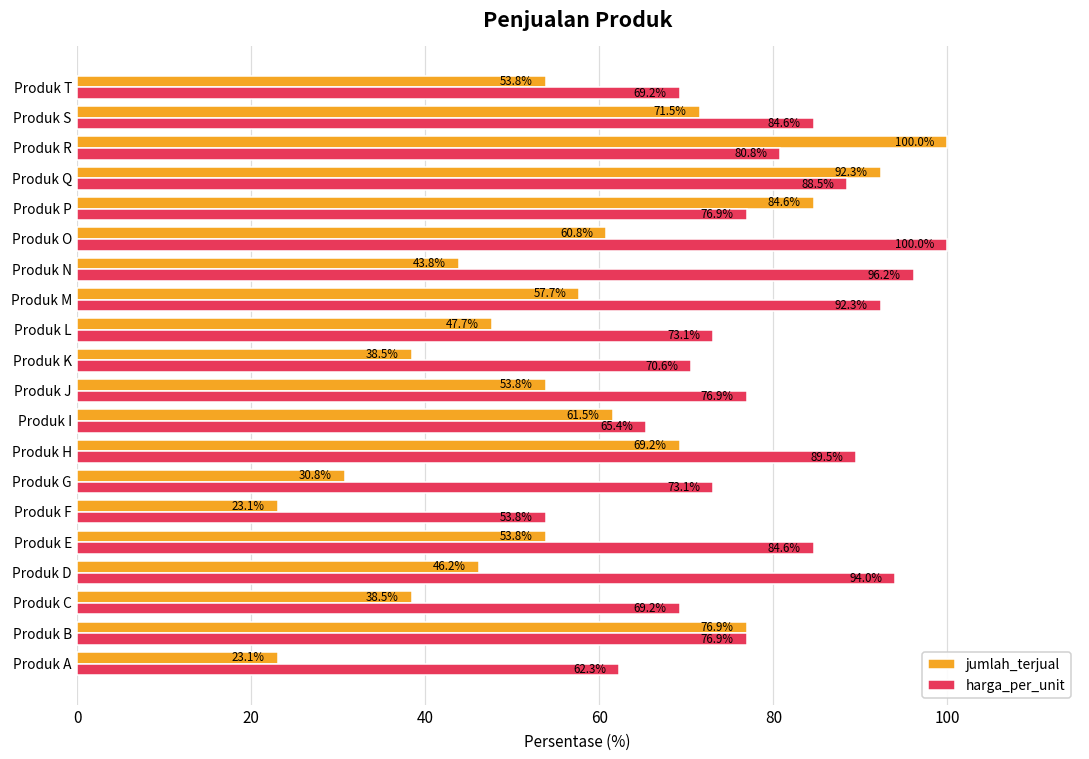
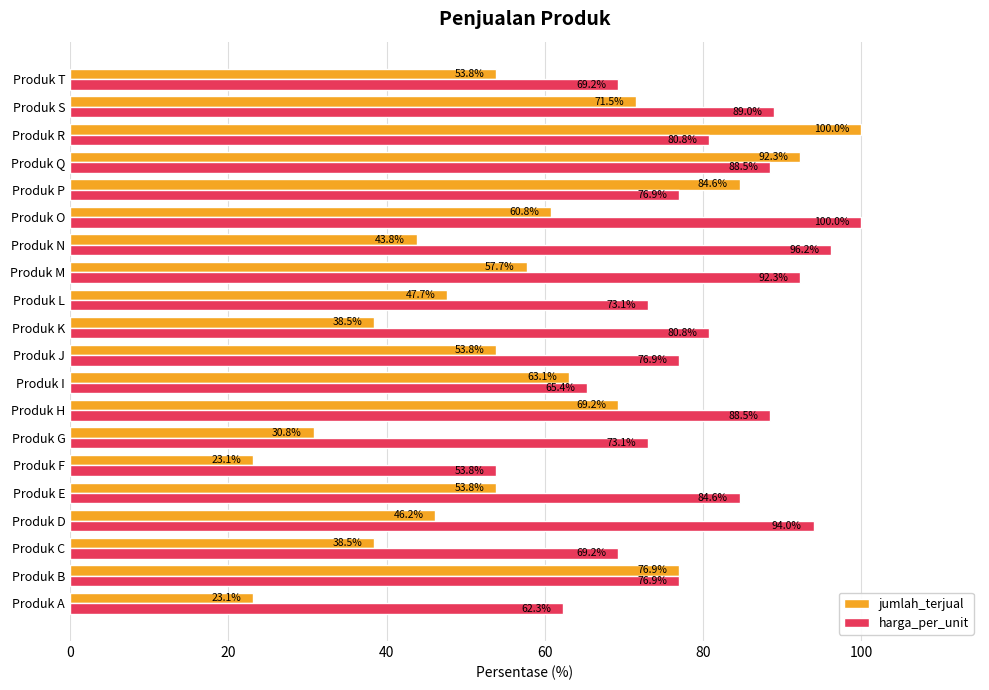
  {
    "jumlah_terjual": {
      "Produk T": "53.8%",
      "Produk S": "71.5%",
      "Produk R": "100.0%",
      "Produk Q": "92.3%",
      "Produk P": "84.6%",
      "Produk O": "60.8%",
      "Produk N": "43.8%",
      "Produk M": "57.7%",
      "Produk L": "47.7%",
      "Produk K": "38.5%",
      "Produk J": "53.8%",
-     "Produk I": "61.5%",
+     "Produk I": "63.1%",
      "Produk H": "69.2%",
      "Produk G": "30.8%",
      "Produk F": "23.1%",
      "Produk E": "53.8%",
      "Produk D": "46.2%",
      "Produk C": "38.5%",
      "Produk B": "76.9%",
      "Produk A": "23.1%"
    },
    "harga_per_unit": {
      "Produk T": "69.2%",
-     "Produk S": "84.6%",
+     "Produk S": "89.0%",
      "Produk R": "80.8%",
      "Produk Q": "88.5%",
      "Produk P": "76.9%",
      "Produk O": "100.0%",
      "Produk N": "96.2%",
      "Produk M": "92.3%",
      "Produk L": "73.1%",
-     "Produk K": "70.6%",
+     "Produk K": "80.8%",
      "Produk J": "76.9%",
      "Produk I": "65.4%",
-     "Produk H": "89.5%",
+     "Produk H": "88.5%",
      "Produk G": "73.1%",
      "Produk F": "53.8%",
      "Produk E": "84.6%",
      "Produk D": "94.0%",
      "Produk C": "69.2%",
      "Produk B": "76.9%",
      "Produk A": "62.3%"
    }
  }
